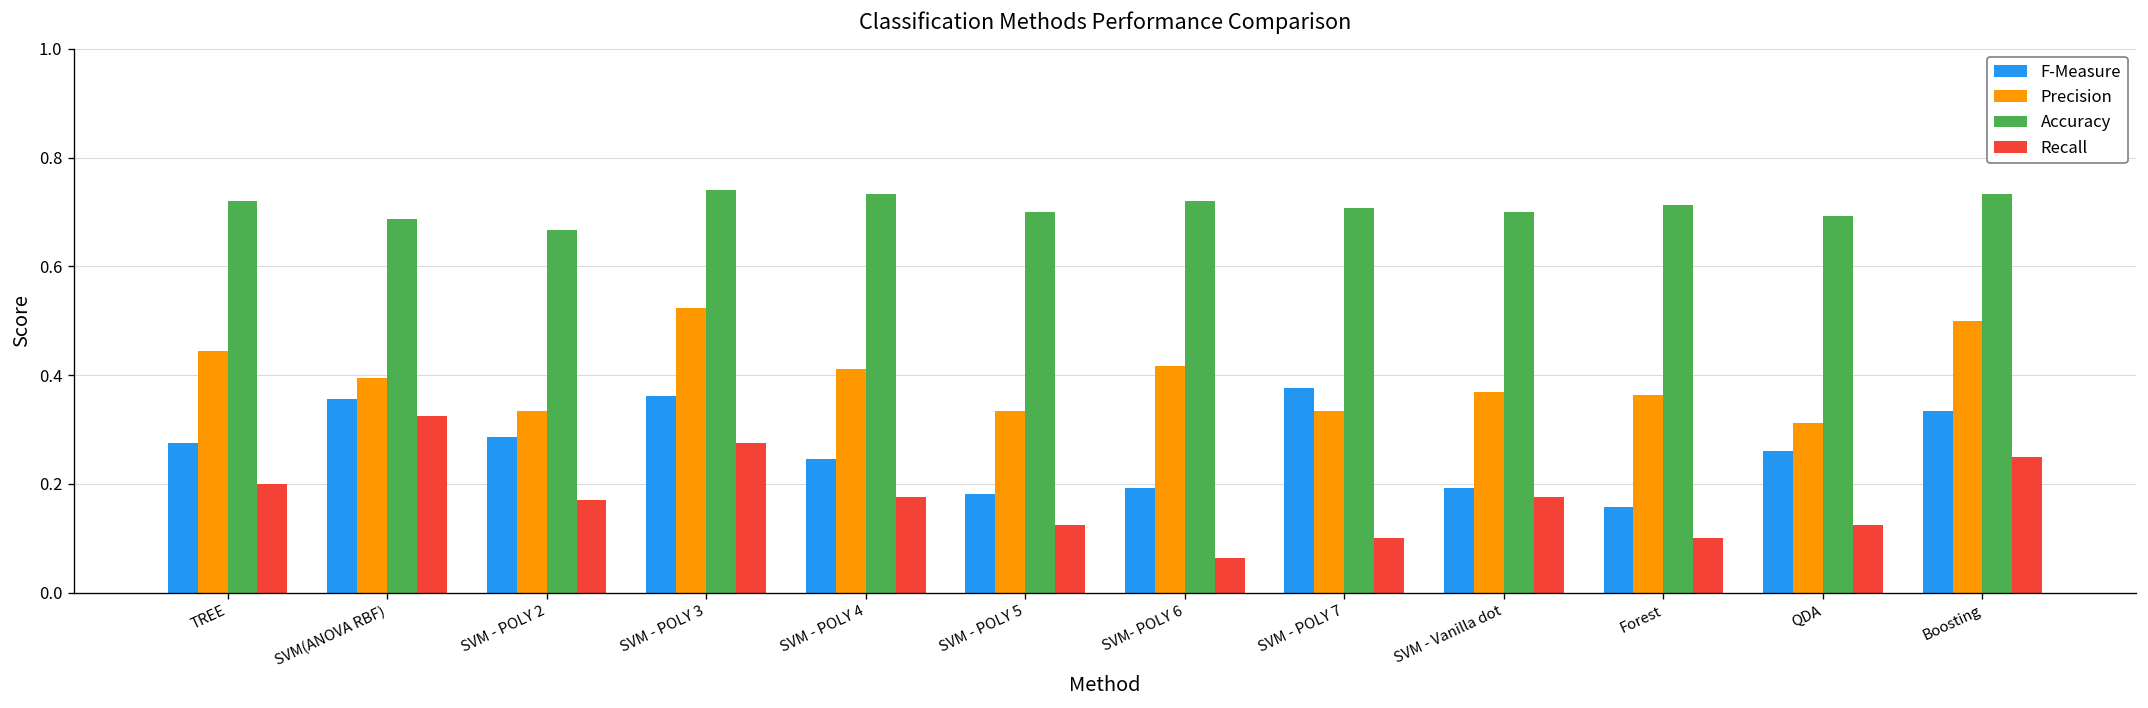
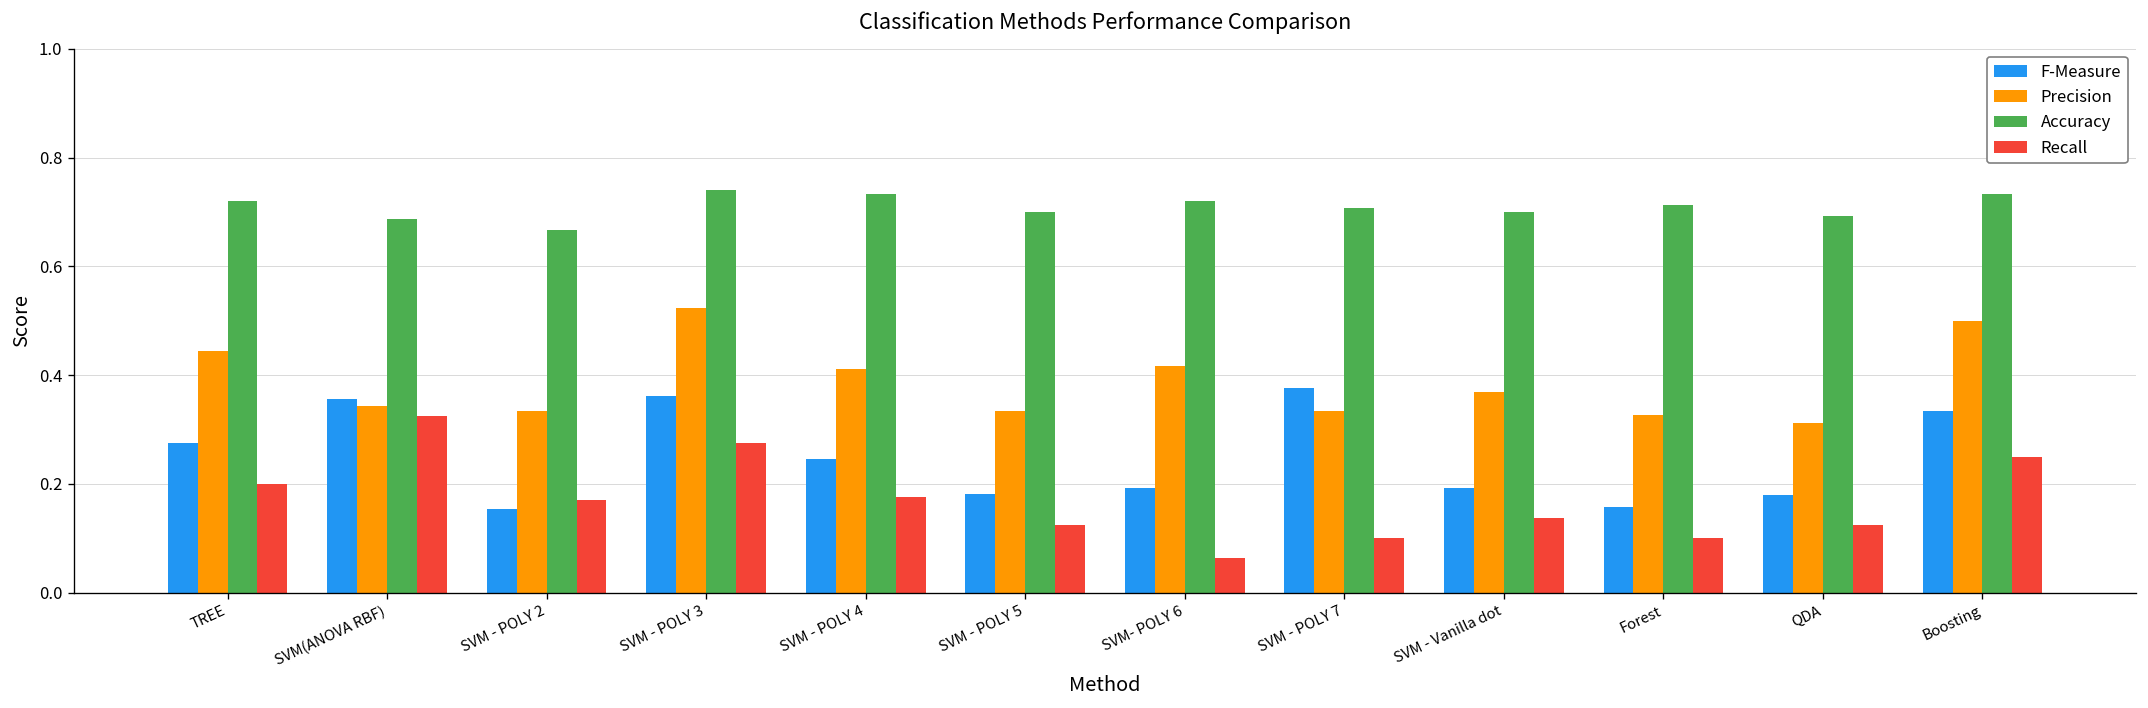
  {
    "F-Measure": {
      "TREE": 0.28,
      "SVM(ANOVA RBF)": 0.36,
-     "SVM - POLY 2": 0.29,
+     "SVM - POLY 2": 0.15,
      "SVM - POLY 3": 0.36,
      "SVM - POLY 4": 0.25,
      "SVM - POLY 5": 0.18,
      "SVM- POLY 6": 0.19,
      "SVM - POLY 7": 0.38,
      "SVM - Vanilla dot": 0.19,
      "Forest": 0.16,
-     "QDA": 0.26,
+     "QDA": 0.18,
      "Boosting": 0.33
    },
    "Precision": {
      "TREE": 0.44,
-     "SVM(ANOVA RBF)": 0.39,
+     "SVM(ANOVA RBF)": 0.34,
      "SVM - POLY 2": 0.33,
      "SVM - POLY 3": 0.52,
      "SVM - POLY 4": 0.41,
      "SVM - POLY 5": 0.33,
      "SVM- POLY 6": 0.42,
      "SVM - POLY 7": 0.33,
      "SVM - Vanilla dot": 0.37,
-     "Forest": 0.36,
+     "Forest": 0.33,
      "QDA": 0.31,
      "Boosting": 0.50
    },
    "Accuracy": {
      "TREE": 0.72,
      "SVM(ANOVA RBF)": 0.69,
      "SVM - POLY 2": 0.67,
      "SVM - POLY 3": 0.74,
      "SVM - POLY 4": 0.73,
      "SVM - POLY 5": 0.70,
      "SVM- POLY 6": 0.72,
      "SVM - POLY 7": 0.71,
      "SVM - Vanilla dot": 0.70,
      "Forest": 0.71,
      "QDA": 0.69,
      "Boosting": 0.73
    },
    "Recall": {
      "TREE": 0.20,
      "SVM(ANOVA RBF)": 0.33,
      "SVM - POLY 2": 0.17,
      "SVM - POLY 3": 0.28,
      "SVM - POLY 4": 0.18,
      "SVM - POLY 5": 0.13,
      "SVM- POLY 6": 0.06,
      "SVM - POLY 7": 0.10,
-     "SVM - Vanilla dot": 0.18,
+     "SVM - Vanilla dot": 0.14,
      "Forest": 0.10,
      "QDA": 0.13,
      "Boosting": 0.25
    }
  }
